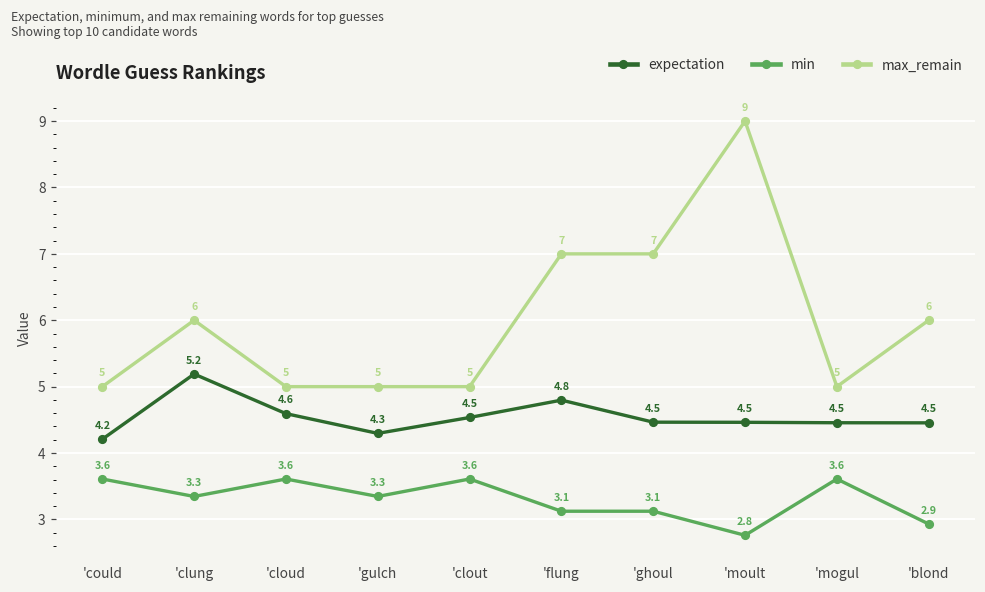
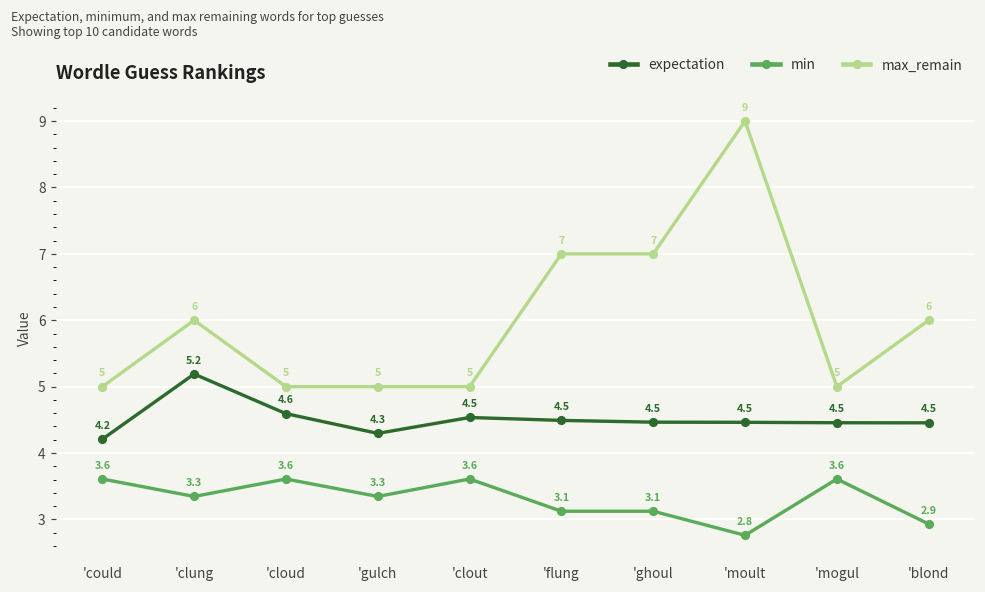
  {
    "expectation": {
      "'could": 4.2,
      "'clung": 5.2,
      "'cloud": 4.6,
      "'gulch": 4.3,
      "'clout": 4.5,
-     "'flung": 4.8,
+     "'flung": 4.5,
      "'ghoul": 4.5,
      "'moult": 4.5,
      "'mogul": 4.5,
      "'blond": 4.5
    },
    "min": {
      "'could": 3.6,
      "'clung": 3.3,
      "'cloud": 3.6,
      "'gulch": 3.3,
      "'clout": 3.6,
      "'flung": 3.1,
      "'ghoul": 3.1,
      "'moult": 2.8,
      "'mogul": 3.6,
      "'blond": 2.9
    },
    "max_remain": {
      "'could": 5,
      "'clung": 6,
      "'cloud": 5,
      "'gulch": 5,
      "'clout": 5,
      "'flung": 7,
      "'ghoul": 7,
      "'moult": 9,
      "'mogul": 5,
      "'blond": 6
    }
  }
